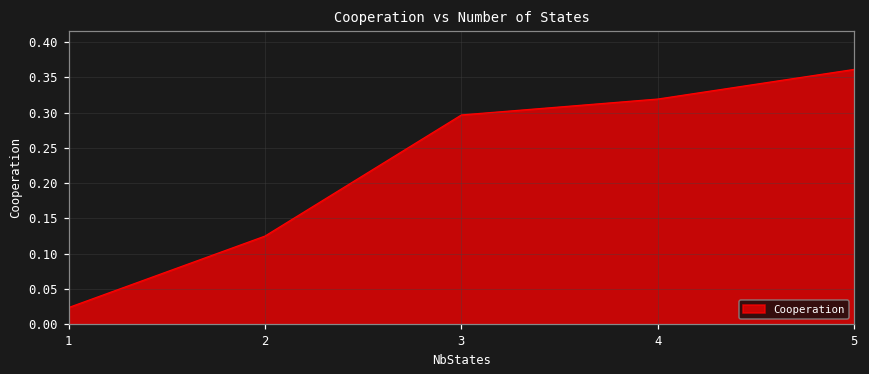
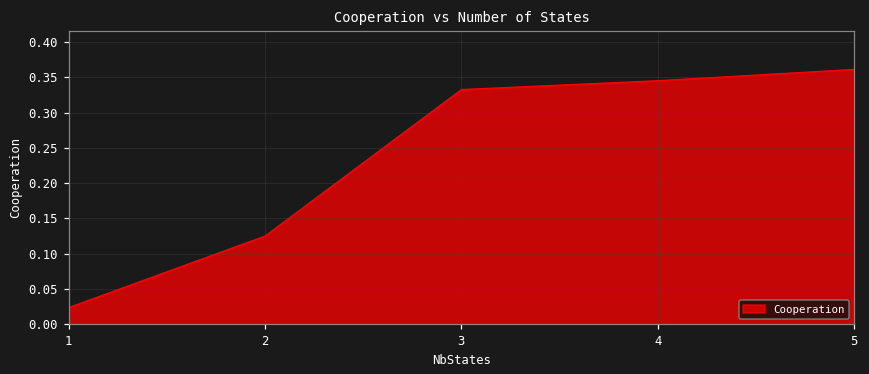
  {
    "1": 0.02,
    "2": 0.12,
-   "3": 0.30,
-   "4": 0.32,
+   "3": 0.33,
+   "4": 0.35,
    "5": 0.36
  }
